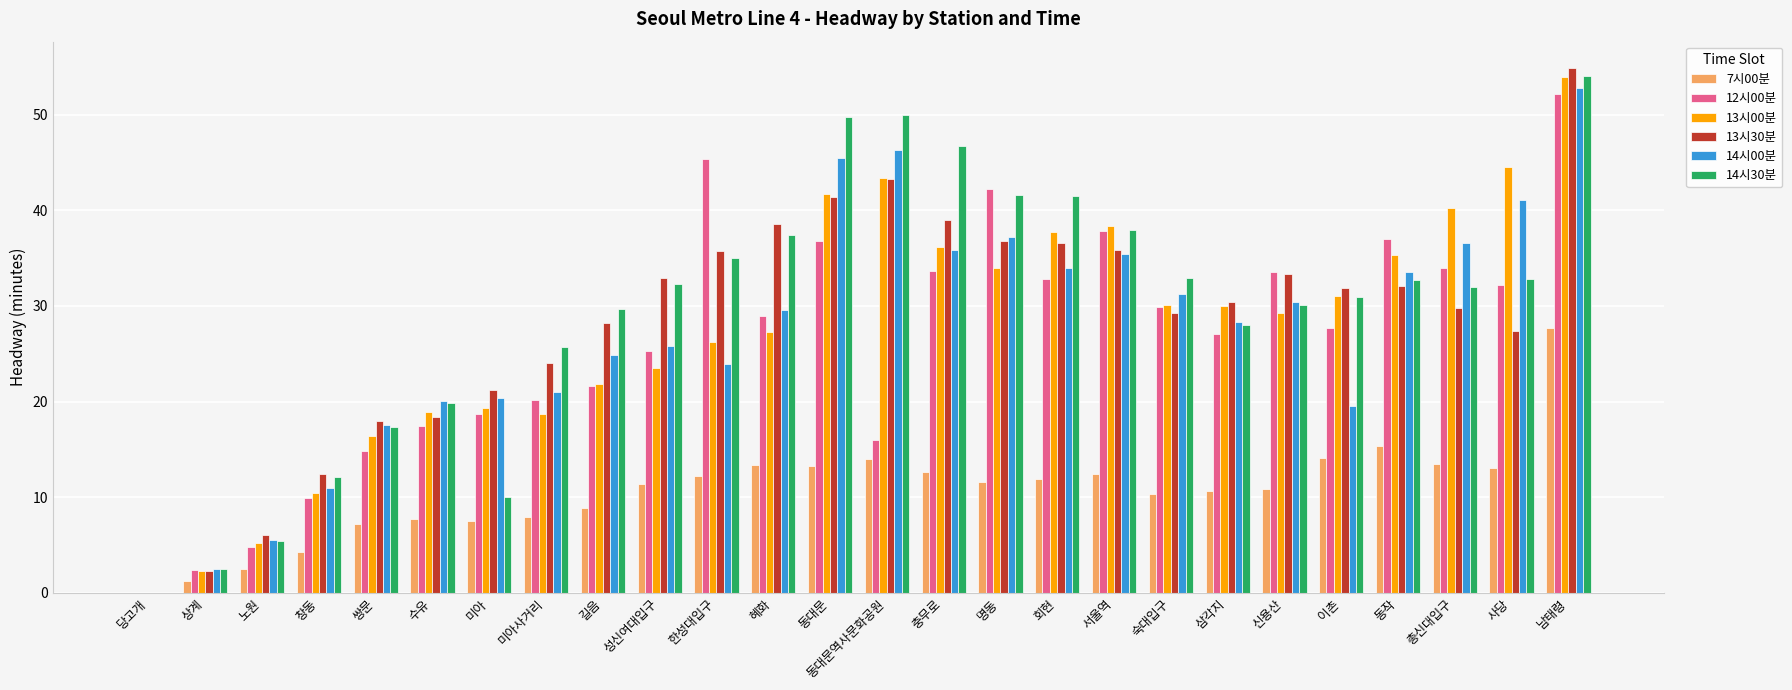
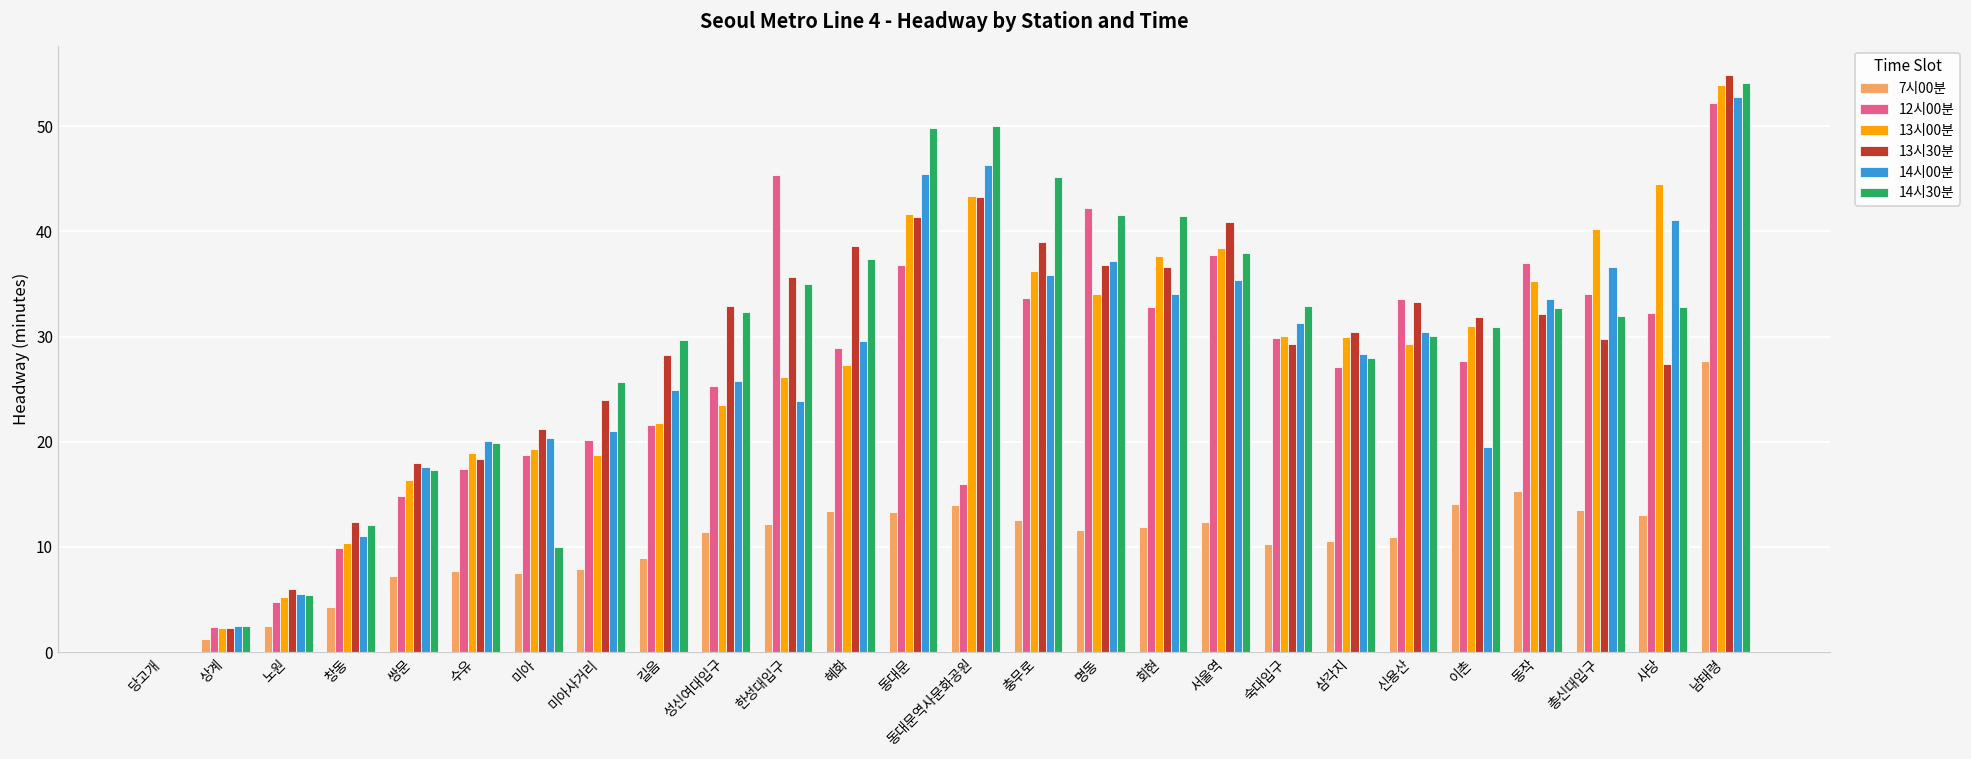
  {
    "7시00분": {
      "당고개": 0,
      "상계": 1,
      "노원": 3,
      "창동": 4,
      "쌍문": 7,
      "수유": 8,
      "미아": 8,
      "미아사거리": 8,
      "길음": 9,
      "성신여대입구": 11,
      "한성대입구": 12,
      "혜화": 13,
      "동대문": 13,
      "동대문역사문화공원": 14,
      "충무로": 13,
      "명동": 12,
      "회현": 12,
      "서울역": 12,
      "숙대입구": 10,
      "삼각지": 11,
      "신용산": 11,
      "이촌": 14,
      "동작": 15,
      "총신대입구": 14,
      "사당": 13,
      "남태령": 28
    },
    "12시00분": {
      "당고개": 0,
      "상계": 2,
      "노원": 5,
      "창동": 10,
      "쌍문": 15,
      "수유": 17,
      "미아": 19,
      "미아사거리": 20,
      "길음": 22,
      "성신여대입구": 25,
      "한성대입구": 45,
      "혜화": 29,
      "동대문": 37,
      "동대문역사문화공원": 16,
      "충무로": 34,
      "명동": 42,
      "회현": 33,
      "서울역": 38,
      "숙대입구": 30,
      "삼각지": 27,
      "신용산": 34,
      "이촌": 28,
      "동작": 37,
      "총신대입구": 34,
      "사당": 32,
      "남태령": 52
    },
    "13시00분": {
      "당고개": 0,
      "상계": 2,
      "노원": 5,
      "창동": 10,
      "쌍문": 16,
      "수유": 19,
      "미아": 19,
      "미아사거리": 19,
      "길음": 22,
      "성신여대입구": 24,
      "한성대입구": 26,
      "혜화": 27,
      "동대문": 42,
      "동대문역사문화공원": 43,
      "충무로": 36,
      "명동": 34,
      "회현": 38,
      "서울역": 38,
      "숙대입구": 30,
      "삼각지": 30,
      "신용산": 29,
      "이촌": 31,
      "동작": 35,
      "총신대입구": 40,
      "사당": 45,
      "남태령": 54
    },
    "13시30분": {
      "당고개": 0,
      "상계": 2,
      "노원": 6,
      "창동": 12,
      "쌍문": 18,
      "수유": 18,
      "미아": 21,
      "미아사거리": 24,
      "길음": 28,
      "성신여대입구": 33,
      "한성대입구": 36,
      "혜화": 39,
      "동대문": 41,
      "동대문역사문화공원": 43,
      "충무로": 39,
      "명동": 37,
      "회현": 37,
-     "서울역": 36,
+     "서울역": 41,
      "숙대입구": 29,
      "삼각지": 30,
      "신용산": 33,
      "이촌": 32,
      "동작": 32,
      "총신대입구": 30,
      "사당": 27,
      "남태령": 55
    },
    "14시00분": {
      "당고개": 0,
      "상계": 3,
      "노원": 6,
      "창동": 11,
      "쌍문": 18,
      "수유": 20,
      "미아": 20,
      "미아사거리": 21,
      "길음": 25,
      "성신여대입구": 26,
      "한성대입구": 24,
      "혜화": 30,
      "동대문": 46,
      "동대문역사문화공원": 46,
      "충무로": 36,
      "명동": 37,
      "회현": 34,
      "서울역": 35,
      "숙대입구": 31,
      "삼각지": 28,
      "신용산": 30,
      "이촌": 20,
      "동작": 34,
      "총신대입구": 37,
      "사당": 41,
      "남태령": 53
    },
    "14시30분": {
      "당고개": 0,
      "상계": 3,
      "노원": 5,
      "창동": 12,
      "쌍문": 17,
      "수유": 20,
      "미아": 10,
      "미아사거리": 26,
      "길음": 30,
      "성신여대입구": 32,
      "한성대입구": 35,
      "혜화": 37,
      "동대문": 50,
      "동대문역사문화공원": 50,
-     "충무로": 47,
+     "충무로": 45,
      "명동": 42,
      "회현": 42,
      "서울역": 38,
      "숙대입구": 33,
      "삼각지": 28,
      "신용산": 30,
      "이촌": 31,
      "동작": 33,
      "총신대입구": 32,
      "사당": 33,
      "남태령": 54
    }
  }
